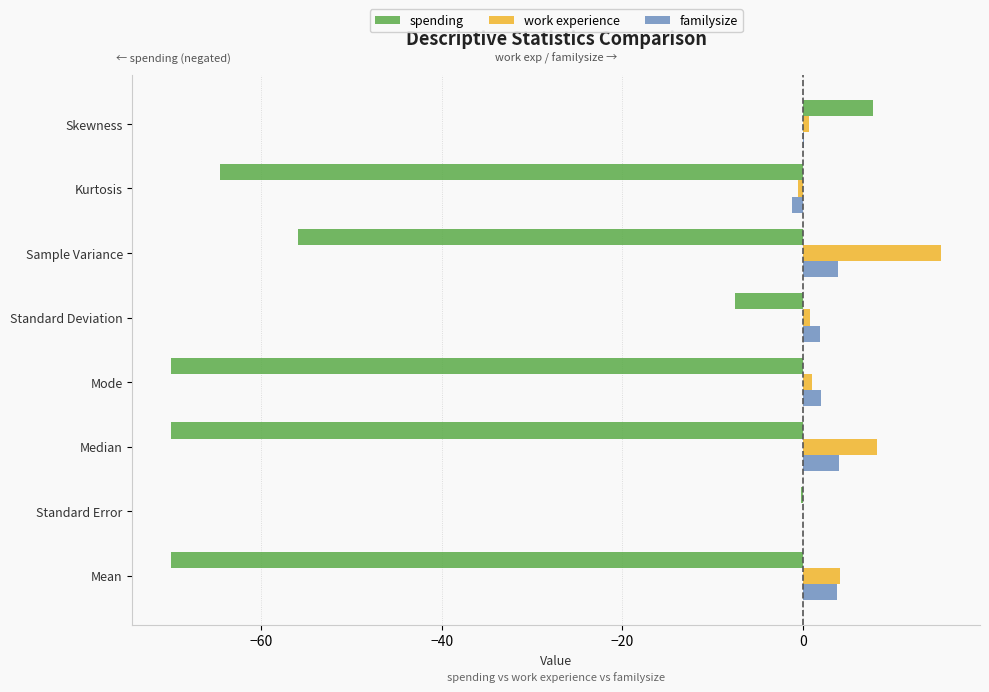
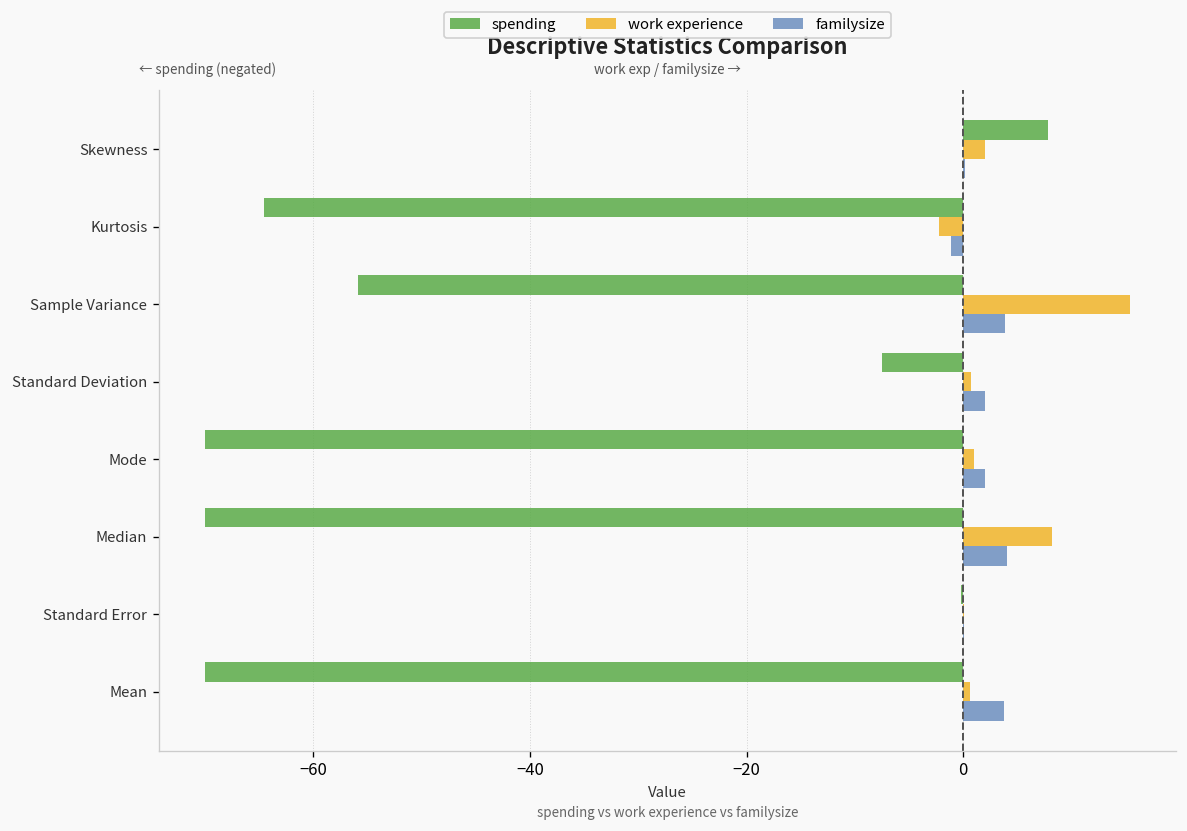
  {
    "spending": {
      "Skewness": 8,
      "Kurtosis": -65,
      "Sample Variance": -56,
      "Standard Deviation": -7,
      "Mode": -70,
      "Median": -70,
      "Mean": -70
    },
    "work experience": {
-     "Skewness": 1,
-     "Kurtosis": 0,
+     "Skewness": 2,
+     "Kurtosis": -2,
      "Sample Variance": 15,
      "Standard Deviation": 1,
      "Mode": 1,
      "Median": 8,
-     "Mean": 4
+     "Mean": 1
    },
    "familysize": {
      "Kurtosis": -1,
      "Sample Variance": 4,
      "Standard Deviation": 2,
      "Mode": 2,
      "Median": 4,
      "Mean": 4
    }
  }
